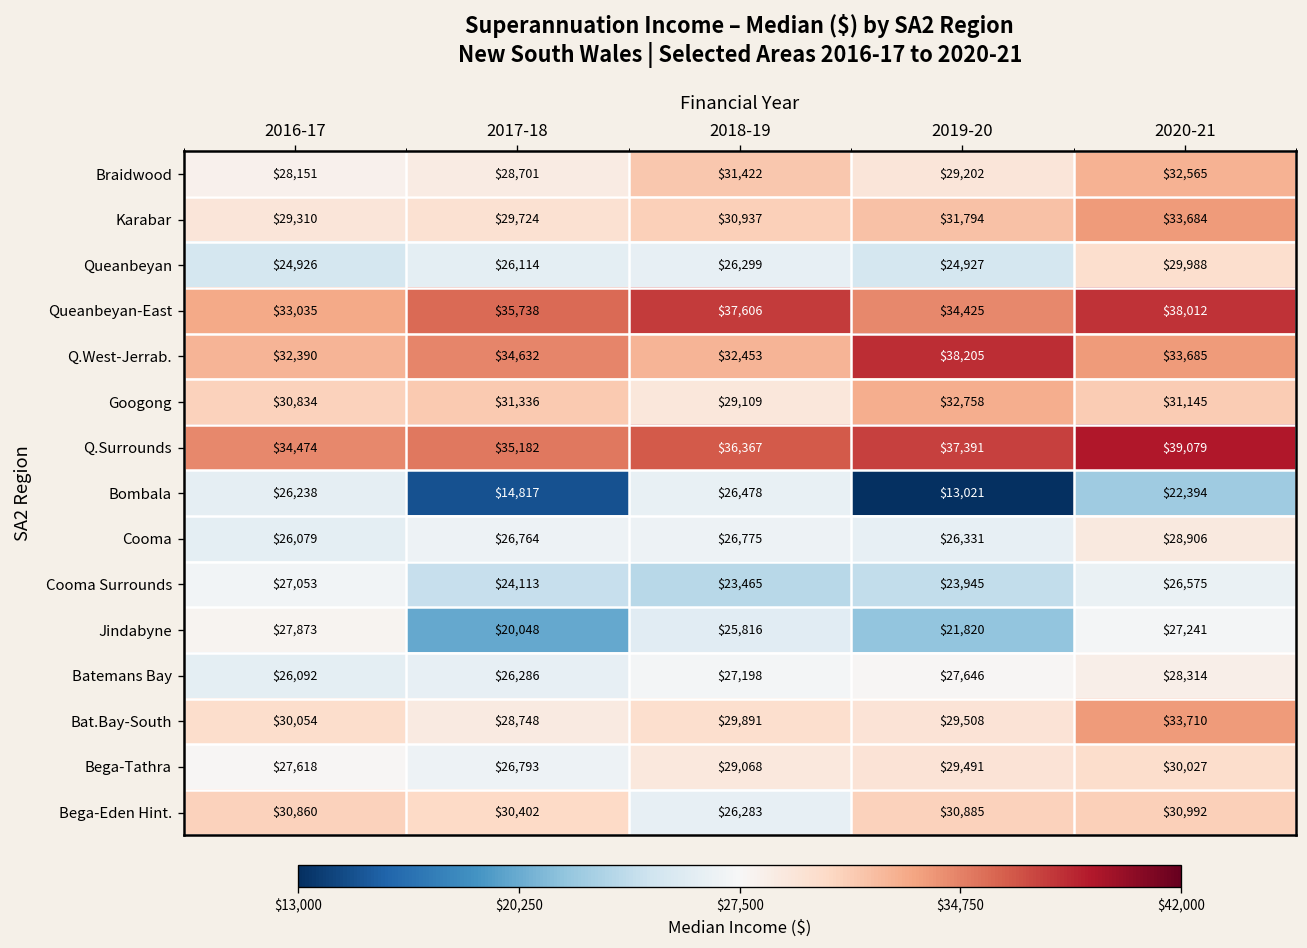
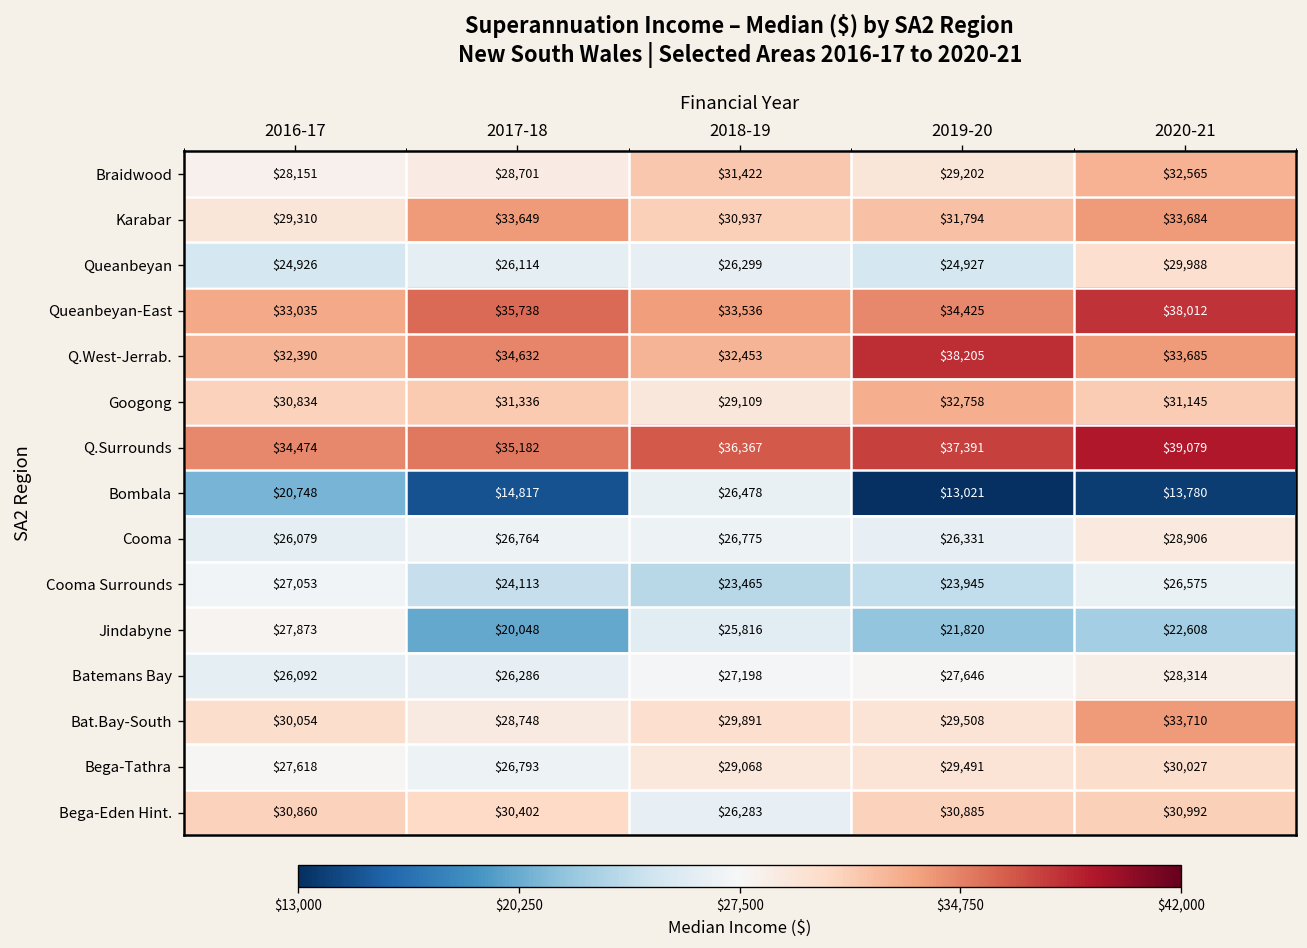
  {
    "Braidwood": {
      "2016-17": "$28,151",
      "2017-18": "$28,701",
      "2018-19": "$31,422",
      "2019-20": "$29,202",
      "2020-21": "$32,565"
    },
    "Karabar": {
      "2016-17": "$29,310",
-     "2017-18": "$29,724",
+     "2017-18": "$33,649",
      "2018-19": "$30,937",
      "2019-20": "$31,794",
      "2020-21": "$33,684"
    },
    "Queanbeyan": {
      "2016-17": "$24,926",
      "2017-18": "$26,114",
      "2018-19": "$26,299",
      "2019-20": "$24,927",
      "2020-21": "$29,988"
    },
    "Queanbeyan-East": {
      "2016-17": "$33,035",
      "2017-18": "$35,738",
-     "2018-19": "$37,606",
+     "2018-19": "$33,536",
      "2019-20": "$34,425",
      "2020-21": "$38,012"
    },
    "Q.West-Jerrab.": {
      "2016-17": "$32,390",
      "2017-18": "$34,632",
      "2018-19": "$32,453",
      "2019-20": "$38,205",
      "2020-21": "$33,685"
    },
    "Googong": {
      "2016-17": "$30,834",
      "2017-18": "$31,336",
      "2018-19": "$29,109",
      "2019-20": "$32,758",
      "2020-21": "$31,145"
    },
    "Q.Surrounds": {
      "2016-17": "$34,474",
      "2017-18": "$35,182",
      "2018-19": "$36,367",
      "2019-20": "$37,391",
      "2020-21": "$39,079"
    },
    "Bombala": {
-     "2016-17": "$26,238",
+     "2016-17": "$20,748",
      "2017-18": "$14,817",
      "2018-19": "$26,478",
      "2019-20": "$13,021",
-     "2020-21": "$22,394"
+     "2020-21": "$13,780"
    },
    "Cooma": {
      "2016-17": "$26,079",
      "2017-18": "$26,764",
      "2018-19": "$26,775",
      "2019-20": "$26,331",
      "2020-21": "$28,906"
    },
    "Cooma Surrounds": {
      "2016-17": "$27,053",
      "2017-18": "$24,113",
      "2018-19": "$23,465",
      "2019-20": "$23,945",
      "2020-21": "$26,575"
    },
    "Jindabyne": {
      "2016-17": "$27,873",
      "2017-18": "$20,048",
      "2018-19": "$25,816",
      "2019-20": "$21,820",
-     "2020-21": "$27,241"
+     "2020-21": "$22,608"
    },
    "Batemans Bay": {
      "2016-17": "$26,092",
      "2017-18": "$26,286",
      "2018-19": "$27,198",
      "2019-20": "$27,646",
      "2020-21": "$28,314"
    },
    "Bat.Bay-South": {
      "2016-17": "$30,054",
      "2017-18": "$28,748",
      "2018-19": "$29,891",
      "2019-20": "$29,508",
      "2020-21": "$33,710"
    },
    "Bega-Tathra": {
      "2016-17": "$27,618",
      "2017-18": "$26,793",
      "2018-19": "$29,068",
      "2019-20": "$29,491",
      "2020-21": "$30,027"
    },
    "Bega-Eden Hint.": {
      "2016-17": "$30,860",
      "2017-18": "$30,402",
      "2018-19": "$26,283",
      "2019-20": "$30,885",
      "2020-21": "$30,992"
    }
  }
